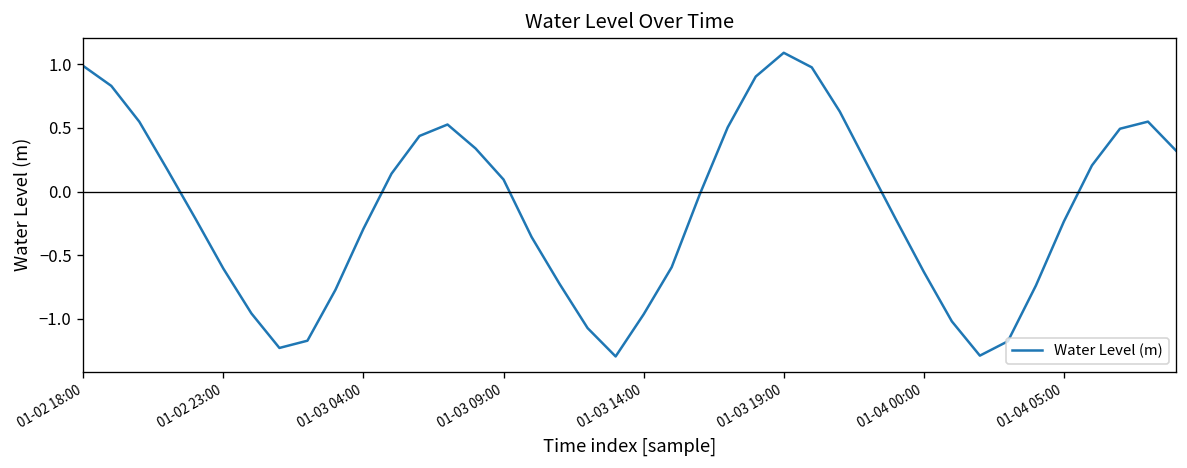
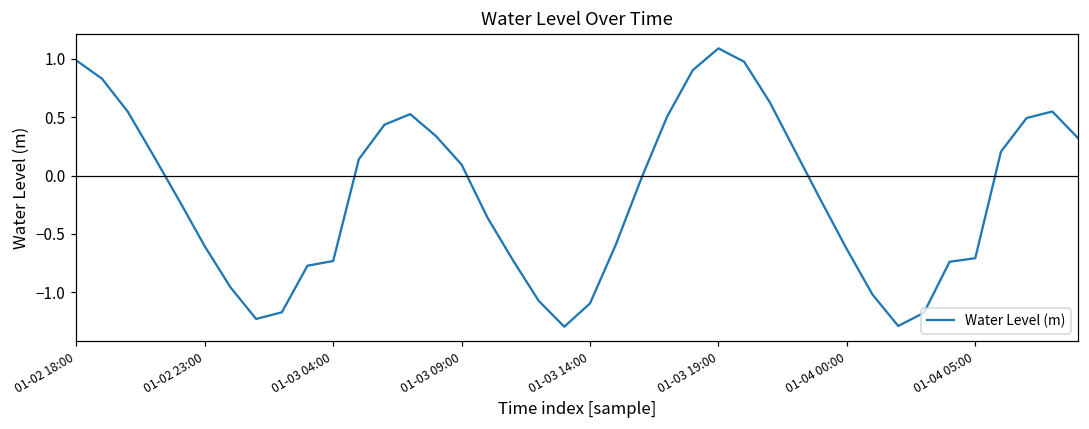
  {
    "01-02 18:00": 0.98,
    "01-02 23:00": -0.61,
-   "01-03 04:00": -0.29,
+   "01-03 04:00": -0.73,
    "01-03 09:00": 0.09,
-   "01-03 14:00": -0.96,
+   "01-03 14:00": -1.09,
    "01-03 19:00": 1.09,
    "01-04 00:00": -0.63,
-   "01-04 05:00": -0.23
+   "01-04 05:00": -0.71
  }
